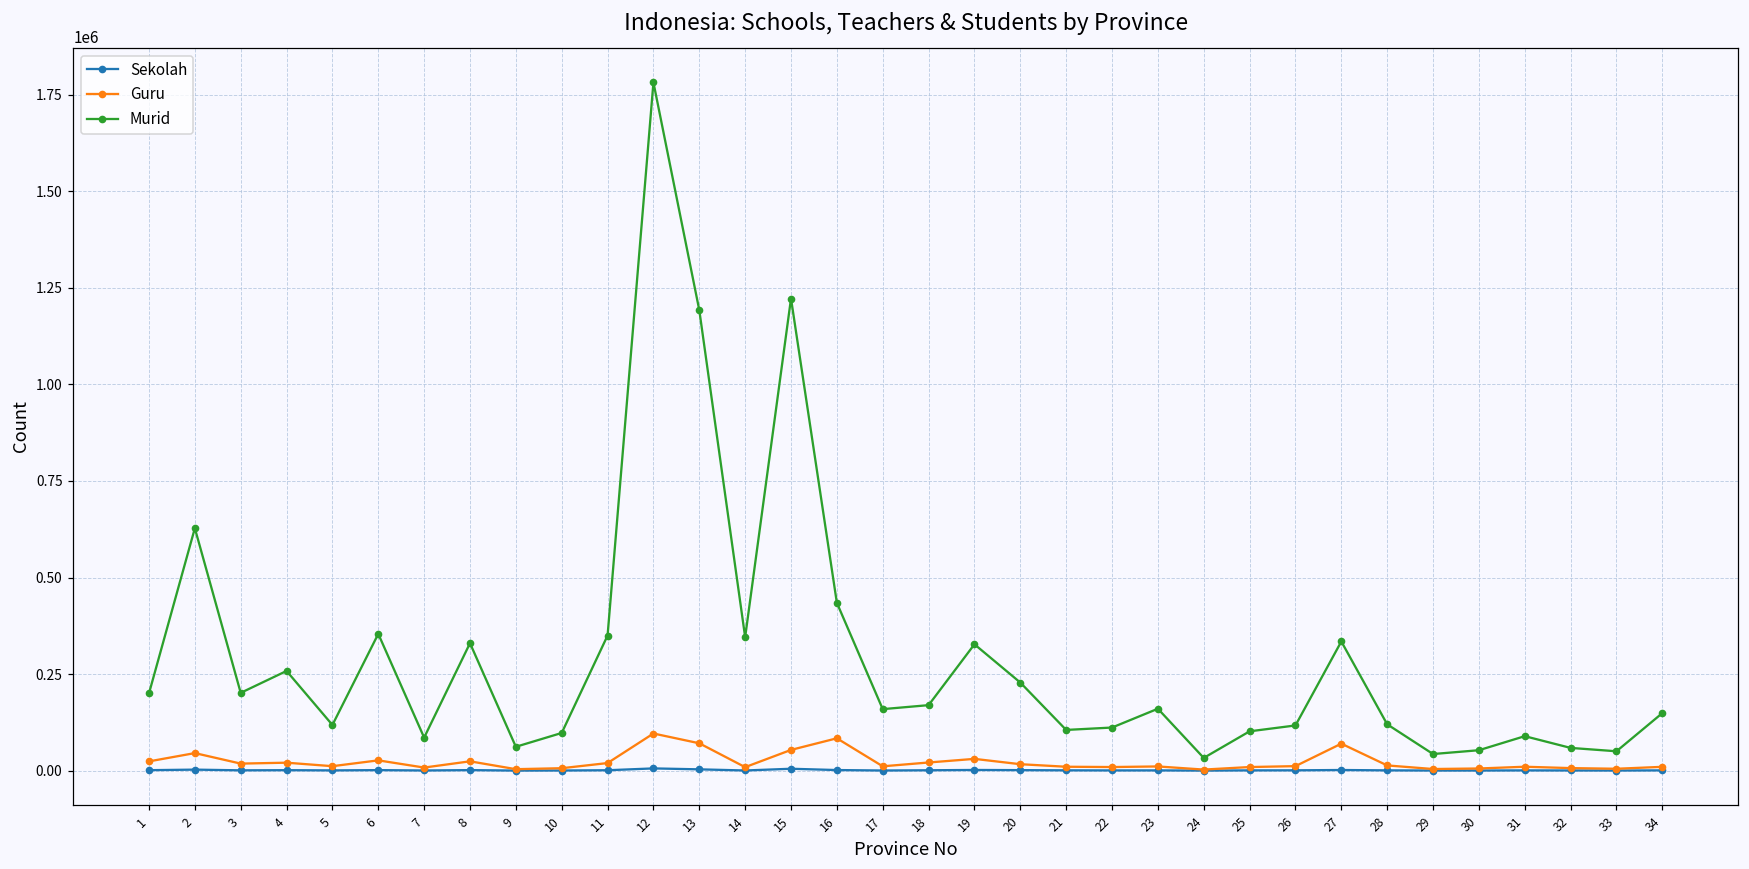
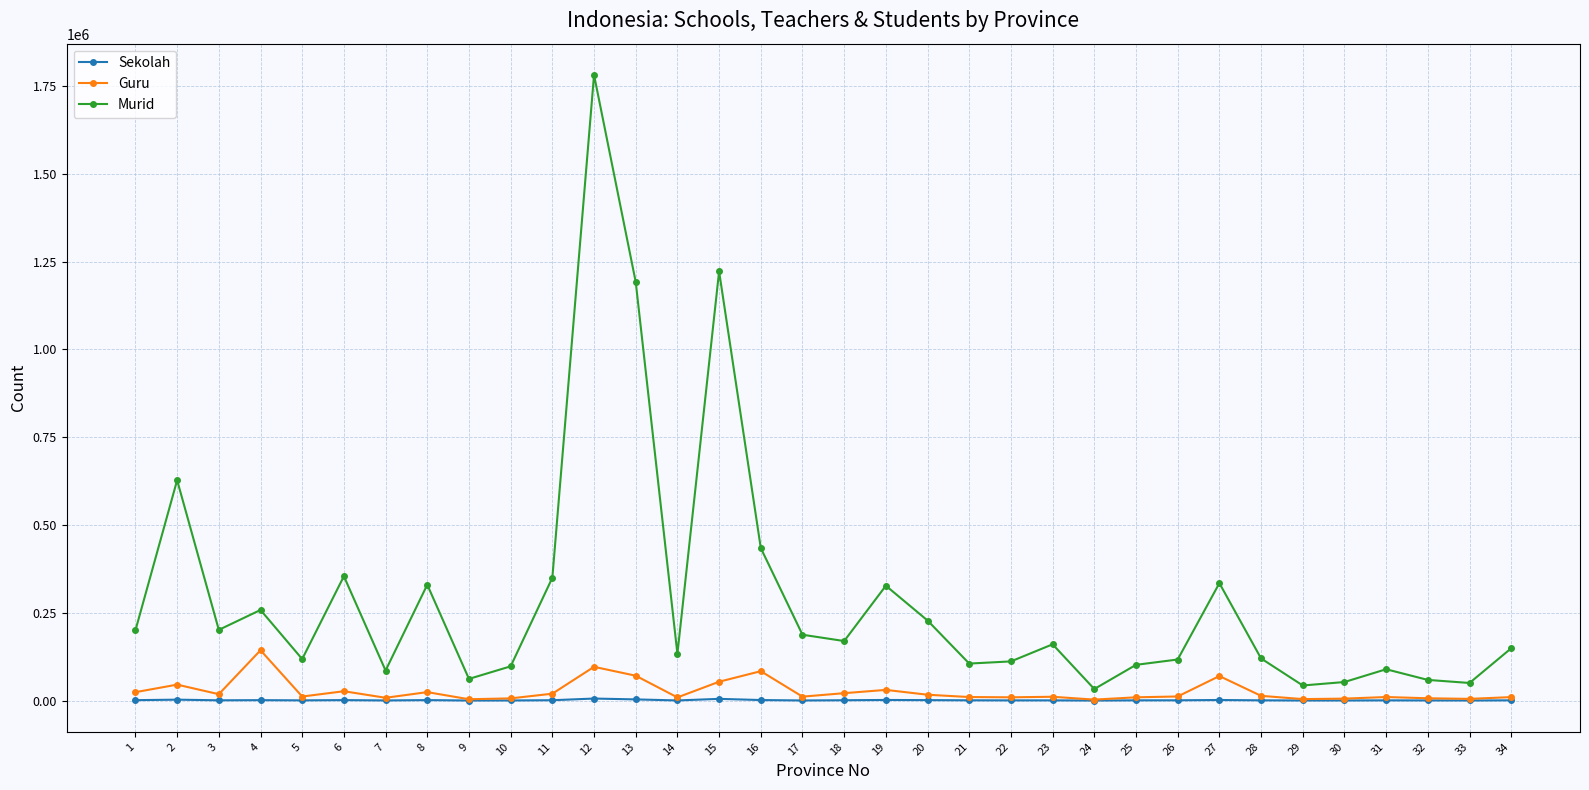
  {
    "Sekolah": {
      "1": 0,
      "2": 0,
      "3": 0,
      "4": 0,
      "5": 0,
      "6": 0,
      "7": 0,
      "8": 0,
      "11": 0,
      "12": 10000,
      "13": 0,
      "14": 0,
      "15": 0,
      "16": 0,
      "17": 0,
      "18": 0,
      "19": 0,
      "20": 0,
      "21": 0,
      "22": 0,
      "23": 0,
      "25": 0,
      "26": 0,
      "27": 0,
      "28": 0,
      "31": 0,
      "34": 0
    },
    "Guru": {
      "1": 20000,
      "2": 50000,
      "3": 20000,
-     "4": 20000,
+     "4": 140000,
      "5": 10000,
      "6": 30000,
      "7": 10000,
      "8": 20000,
      "11": 20000,
      "12": 100000,
      "13": 70000,
      "14": 10000,
      "15": 50000,
      "16": 80000,
      "17": 10000,
      "18": 20000,
      "19": 30000,
      "20": 20000,
      "21": 10000,
      "22": 10000,
      "23": 10000,
      "25": 10000,
      "26": 10000,
      "27": 70000,
      "28": 10000,
      "31": 10000,
      "34": 10000
    },
    "Murid": {
      "1": 200000,
      "2": 630000,
      "3": 200000,
      "4": 260000,
      "5": 120000,
      "6": 350000,
      "7": 90000,
      "8": 330000,
      "9": 60000,
      "10": 100000,
      "11": 350000,
      "12": 1780000,
      "13": 1190000,
-     "14": 350000,
+     "14": 130000,
      "15": 1220000,
      "16": 430000,
-     "17": 160000,
+     "17": 190000,
      "18": 170000,
      "19": 330000,
      "20": 230000,
      "21": 110000,
      "22": 110000,
      "23": 160000,
      "24": 30000,
      "25": 100000,
      "26": 120000,
      "27": 330000,
      "28": 120000,
      "29": 40000,
      "30": 50000,
      "31": 90000,
      "32": 60000,
      "33": 50000,
      "34": 150000
    }
  }
